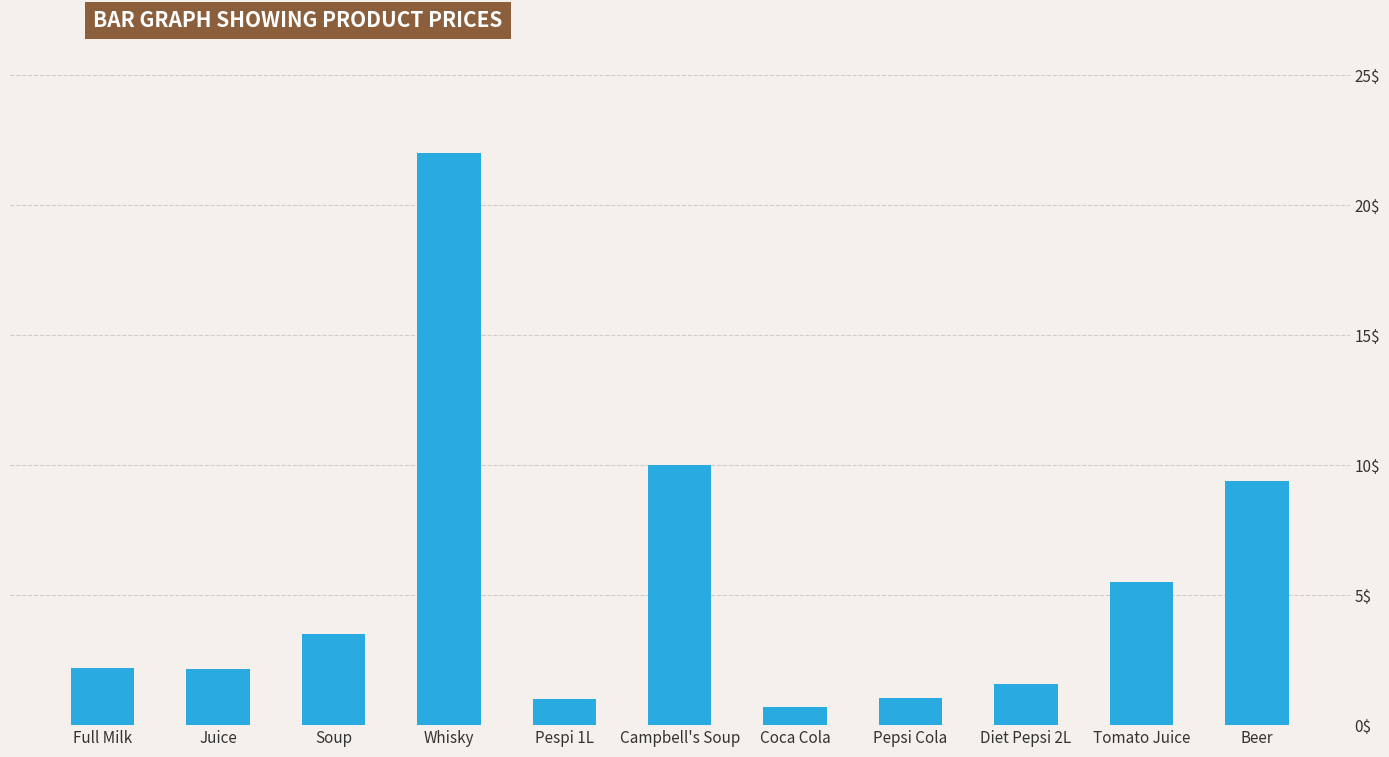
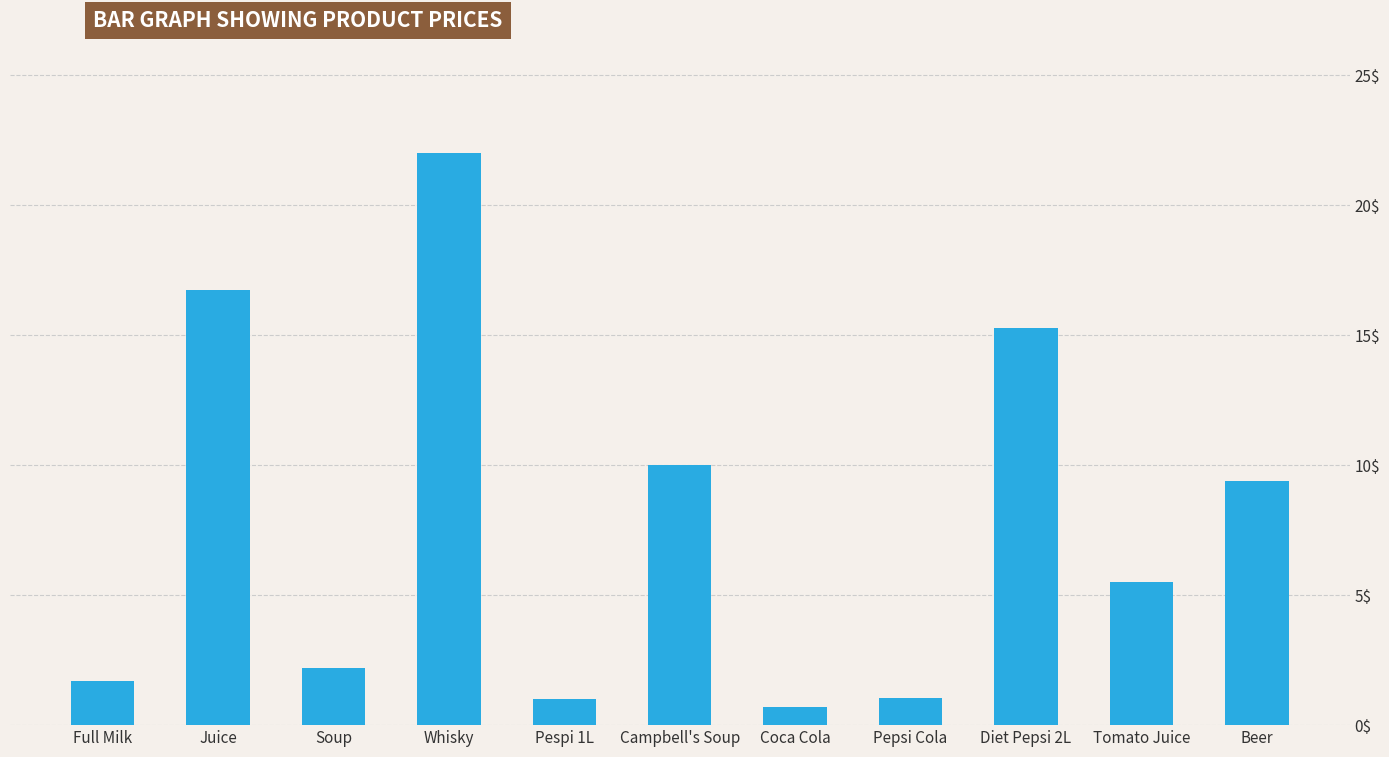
  {
-   "Full Milk": "2.2$",
-   "Juice": "2.2$",
-   "Soup": "3.5$",
+   "Full Milk": "1.7$",
+   "Juice": "16.7$",
+   "Soup": "2.2$",
    "Whisky": "22.0$",
    "Pespi 1L": "1.0$",
    "Campbell's Soup": "10.0$",
    "Coca Cola": "0.7$",
    "Pepsi Cola": "1.0$",
-   "Diet Pepsi 2L": "1.6$",
+   "Diet Pepsi 2L": "15.3$",
    "Tomato Juice": "5.5$",
    "Beer": "9.4$"
  }
